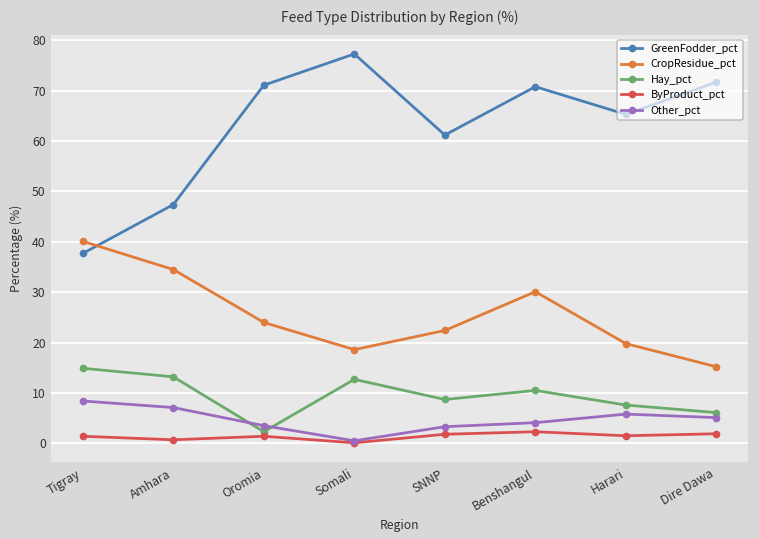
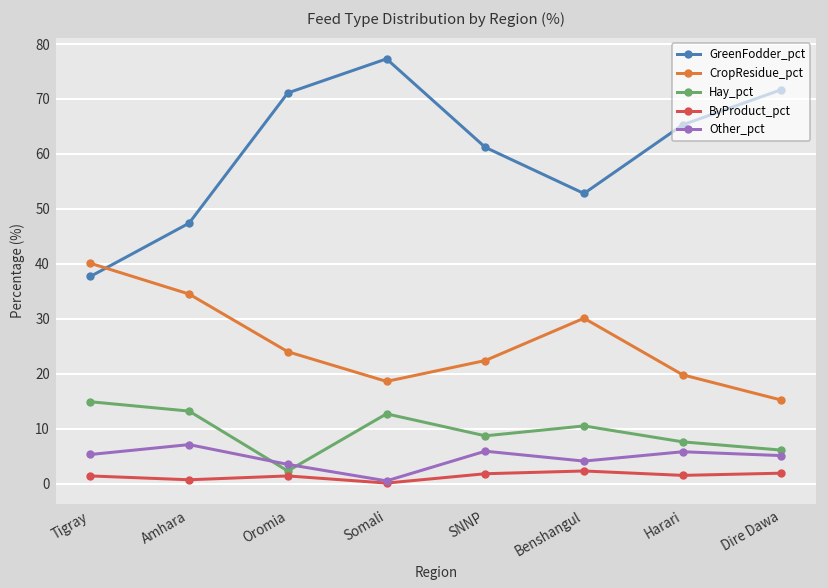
  {
    "GreenFodder_pct": {
      "Tigray": 38,
      "Amhara": 47,
      "Oromia": 71,
      "Somali": 77,
      "SNNP": 61,
-     "Benshangul": 71
+     "Benshangul": 53
    },
    "Hay_pct": {
      "Tigray": 15,
      "Amhara": 13,
      "Oromia": 2,
      "Somali": 13,
      "SNNP": 9,
      "Benshangul": 11,
      "Harari": 8,
      "Dire Dawa": 6
    },
    "Other_pct": {
-     "Tigray": 8,
+     "Tigray": 5,
      "Amhara": 7,
      "Oromia": 4,
-     "SNNP": 3,
+     "SNNP": 6,
      "Benshangul": 4,
      "Harari": 6,
      "Dire Dawa": 5
    }
  }
